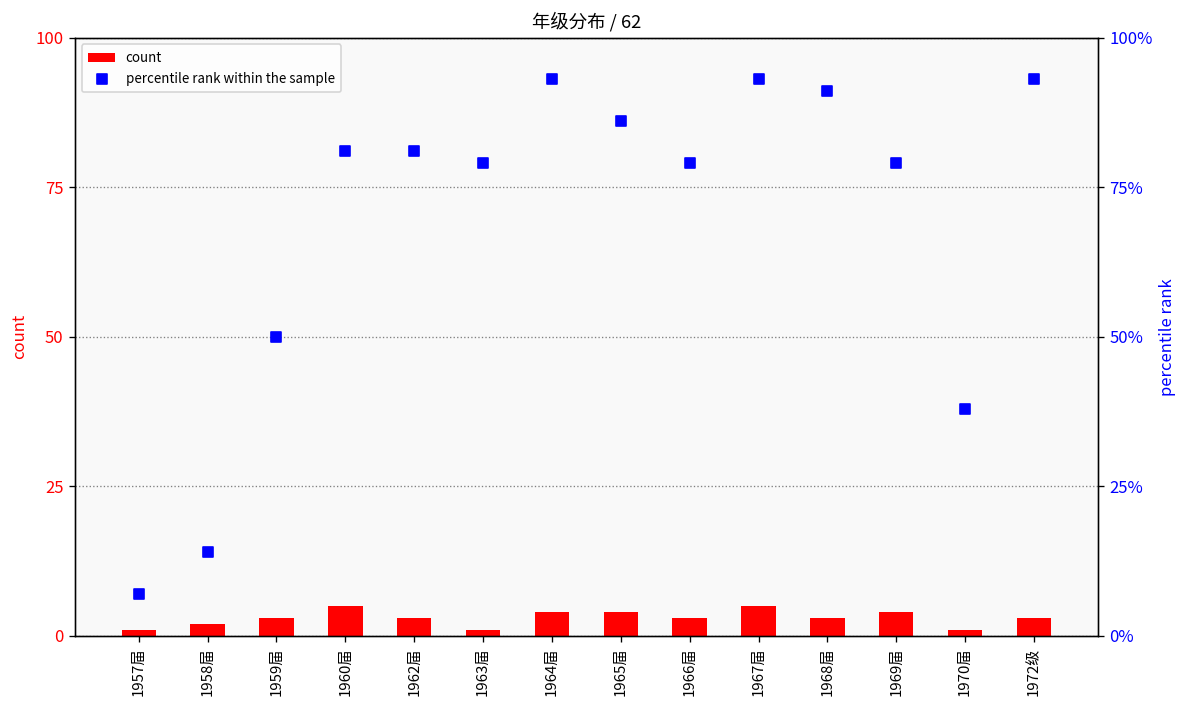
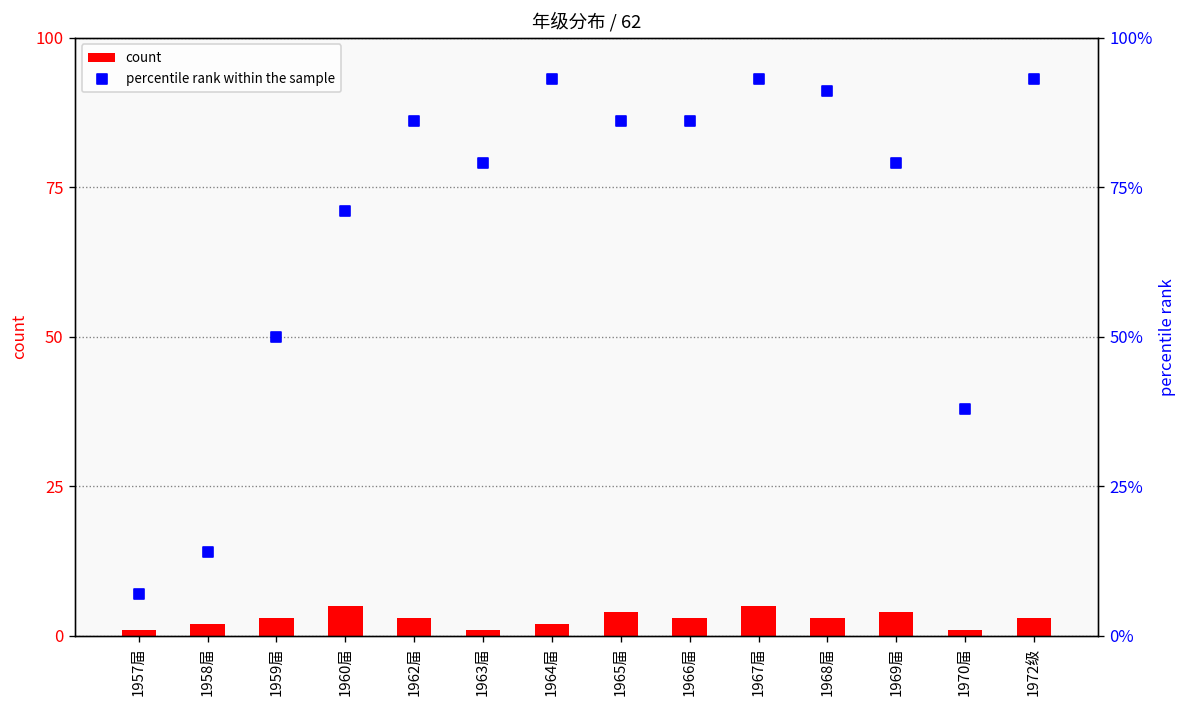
  {
    "count": {
      "1957届": "1",
      "1958届": "2",
      "1959届": "3",
      "1960届": "5",
      "1962届": "3",
      "1963届": "1",
-     "1964届": "4",
+     "1964届": "2",
      "1965届": "4",
      "1966届": "3",
      "1967届": "5",
      "1968届": "3",
      "1969届": "4",
      "1970届": "1",
      "1972级": "3"
    },
    "percentile rank within the sample": {
-     "1960届": "81%",
-     "1962届": "81%",
-     "1966届": "79%"
+     "1960届": "71%",
+     "1962届": "86%",
+     "1966届": "86%"
    }
  }
